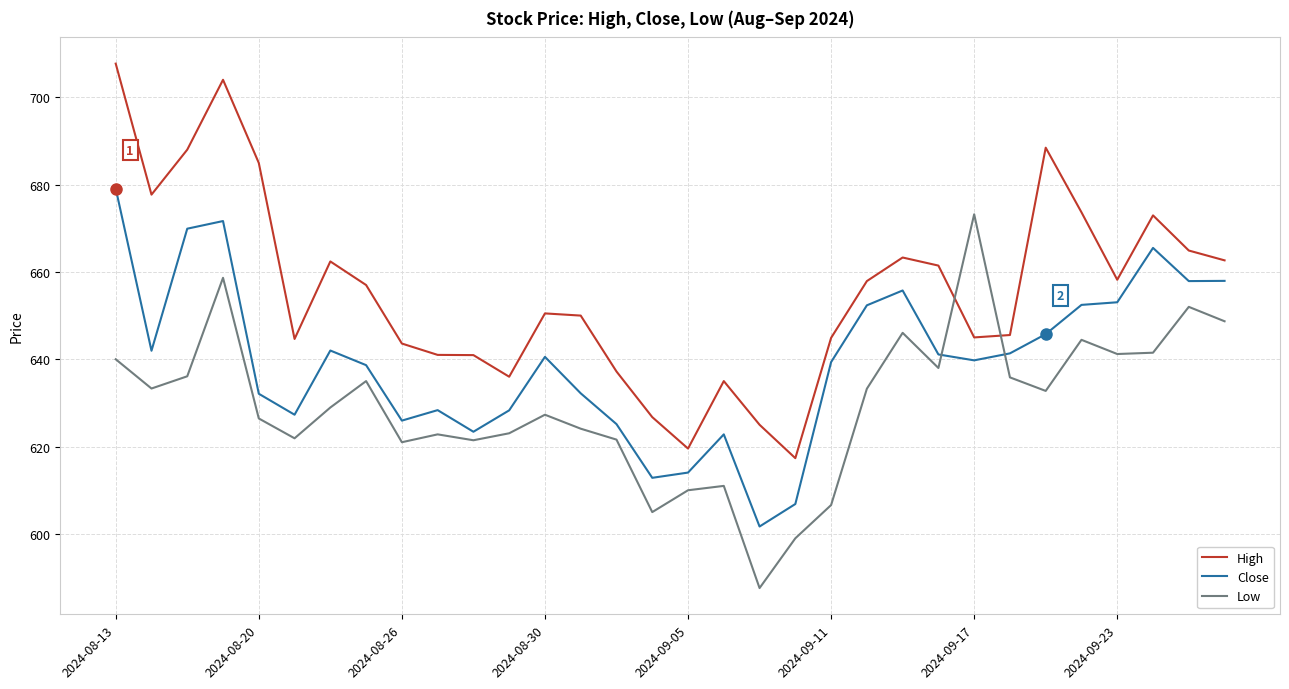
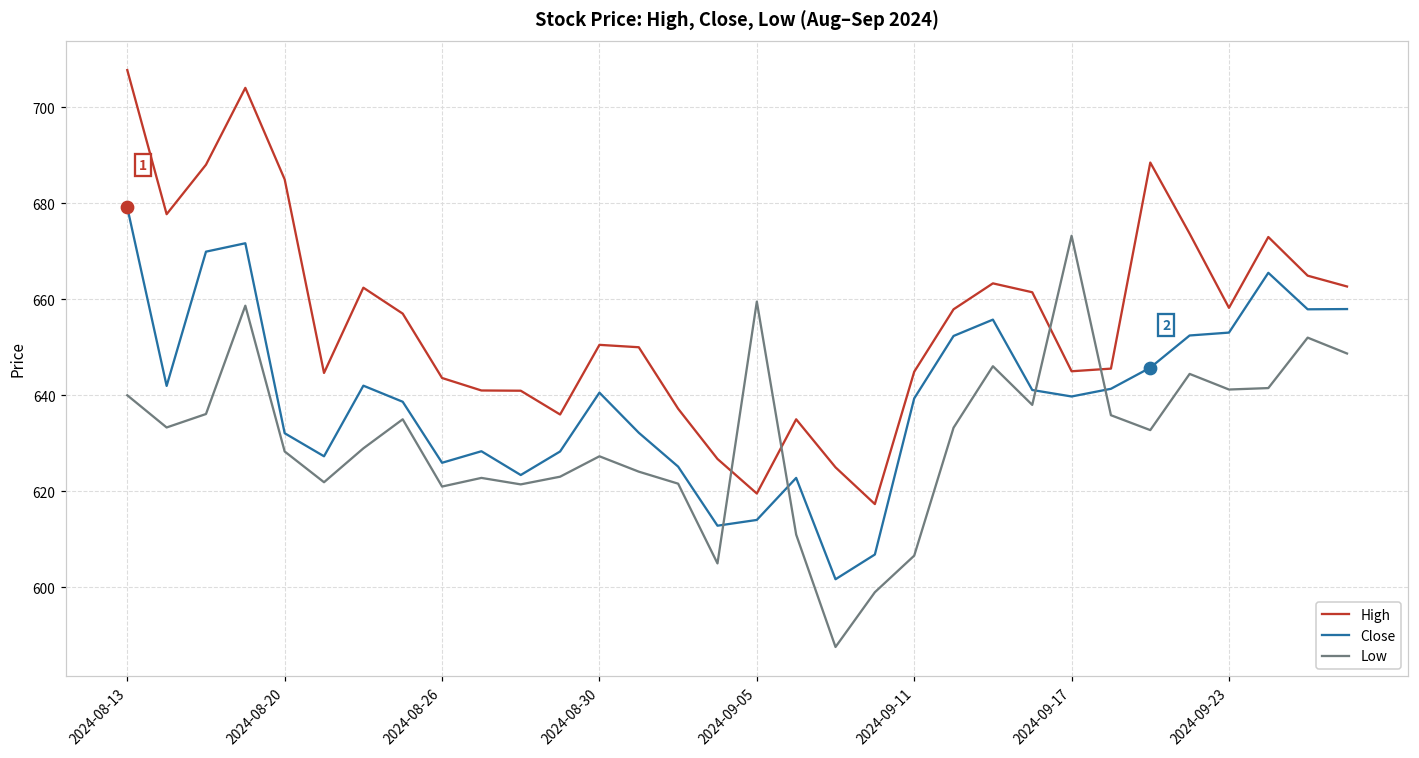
  {
    "Low": {
      "2024-08-13": 640,
-     "2024-08-20": 626,
+     "2024-08-20": 628,
      "2024-08-26": 621,
      "2024-08-30": 627,
-     "2024-09-05": 610,
+     "2024-09-05": 660,
      "2024-09-11": 607,
      "2024-09-17": 673,
      "2024-09-23": 641
    }
  }
